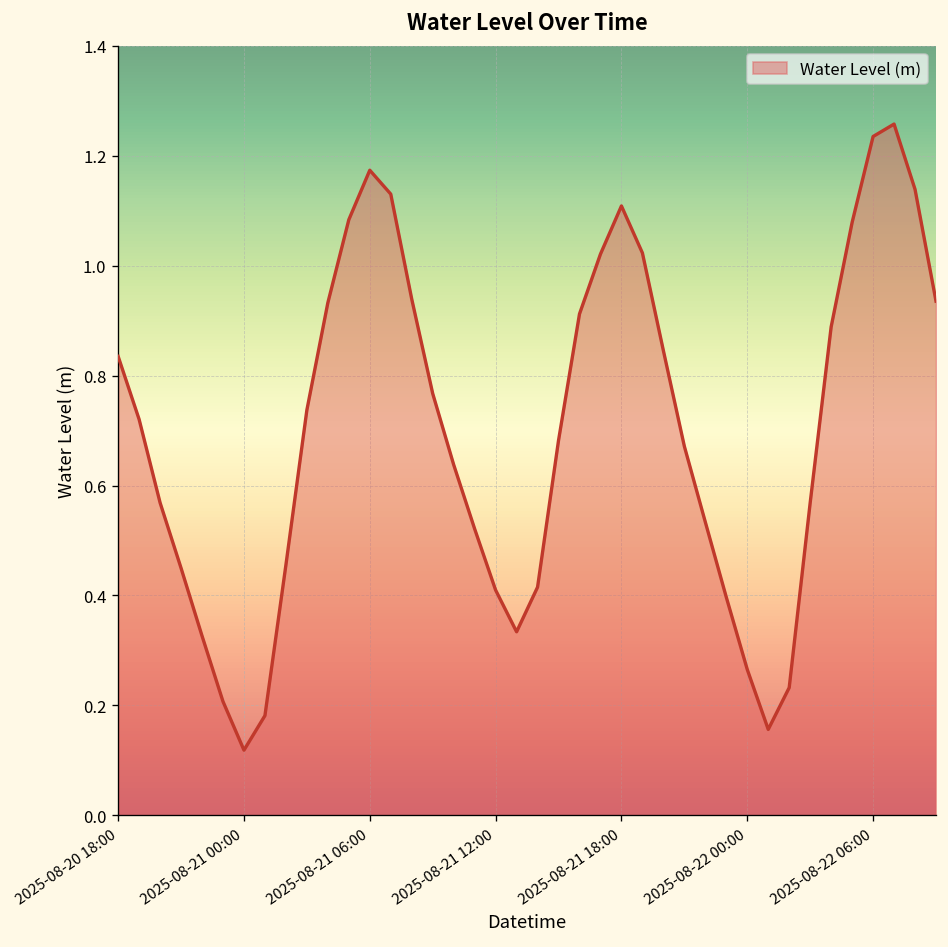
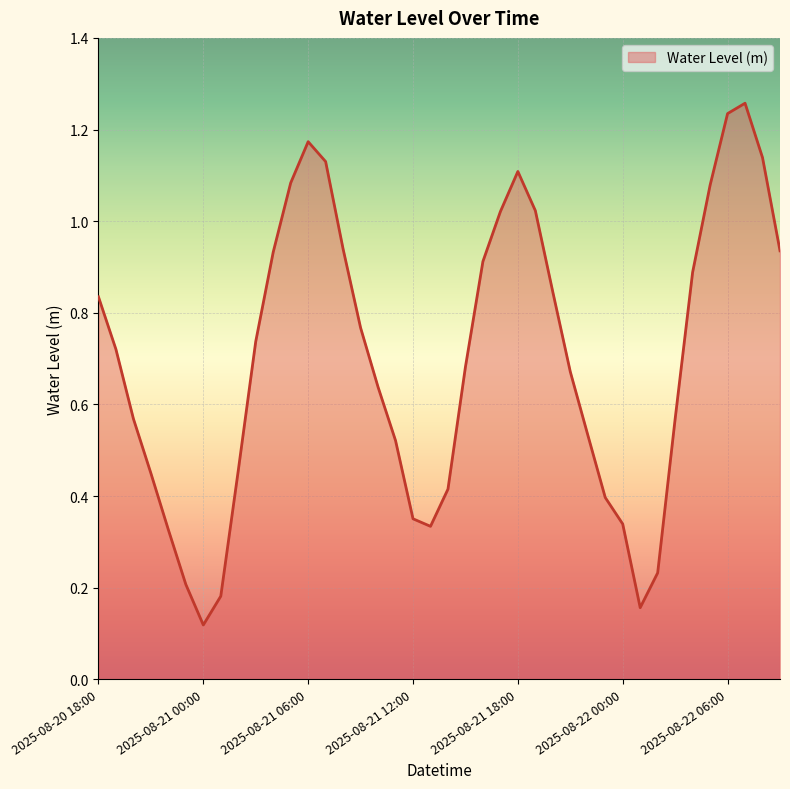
  {
    "2025-08-20 18:00": 0.83,
    "2025-08-21 00:00": 0.12,
    "2025-08-21 06:00": 1.17,
-   "2025-08-21 12:00": 0.41,
+   "2025-08-21 12:00": 0.35,
    "2025-08-21 18:00": 1.11,
-   "2025-08-22 00:00": 0.27,
+   "2025-08-22 00:00": 0.34,
    "2025-08-22 06:00": 1.23
  }
